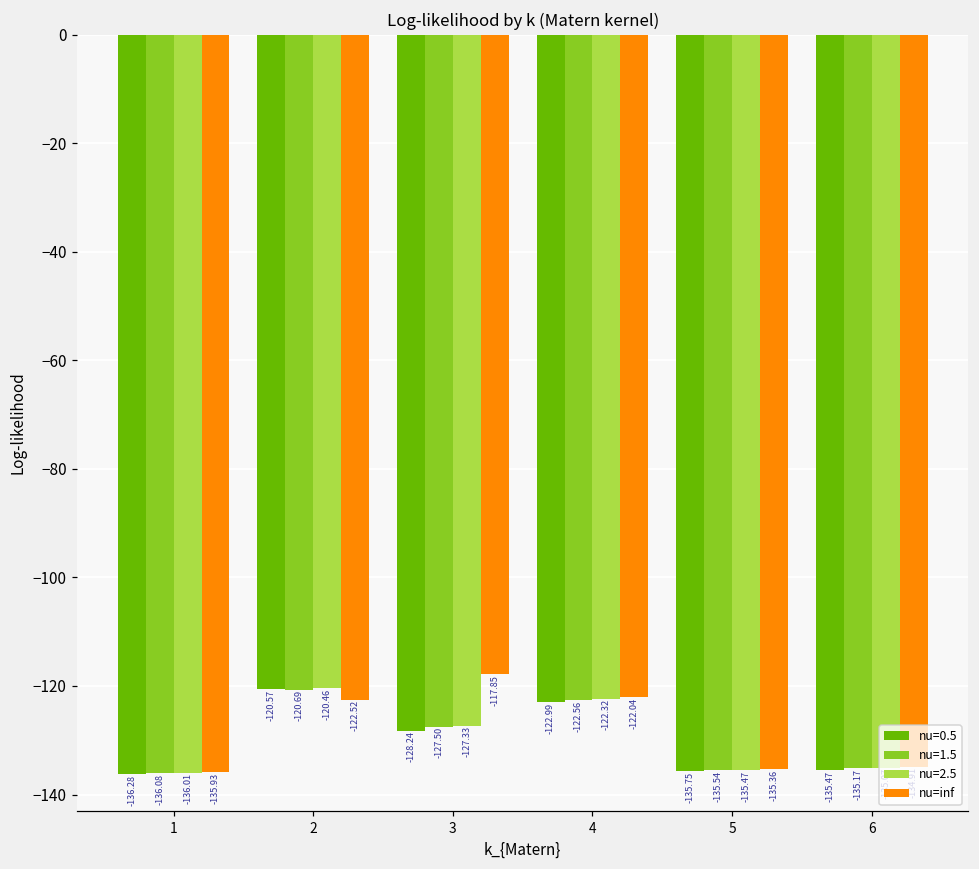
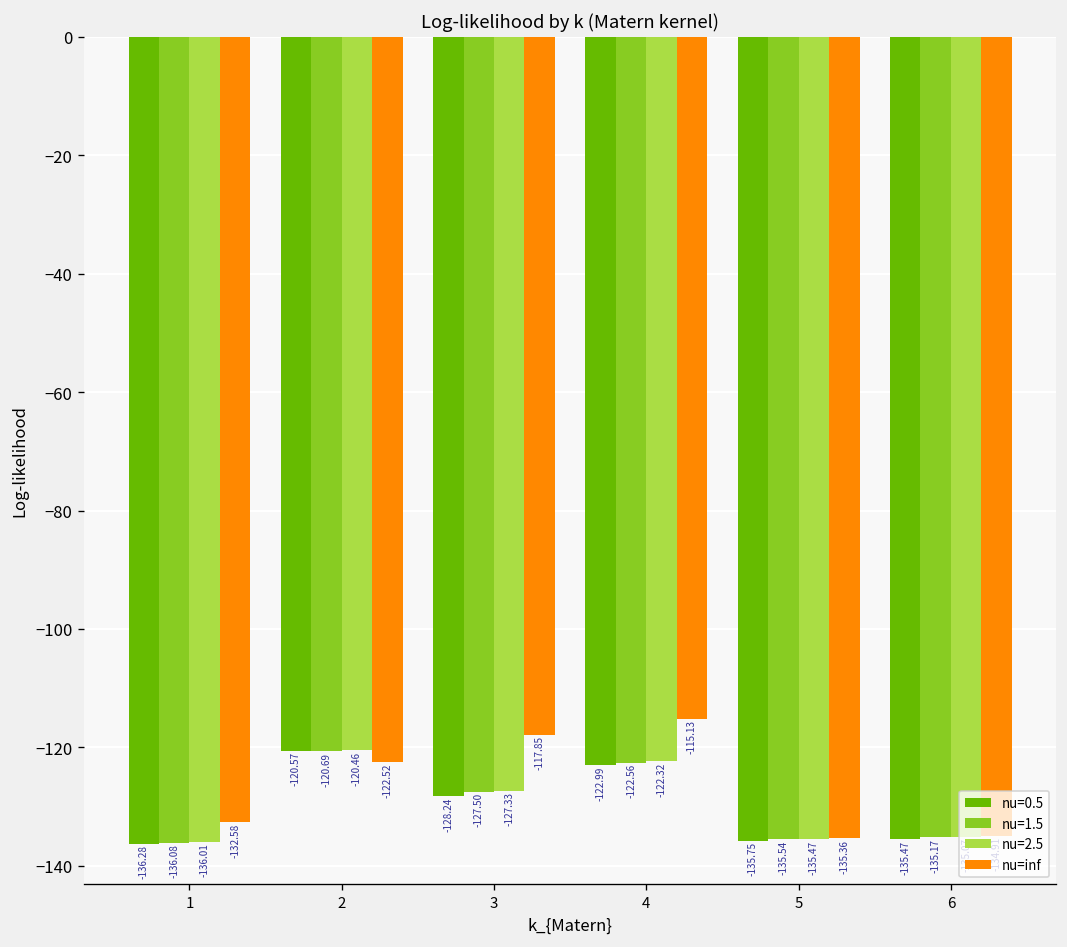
  {
    "nu=inf": {
-     "1": -135.93,
+     "1": -132.58,
      "2": -122.52,
      "3": -117.85,
-     "4": -122.04,
+     "4": -115.13,
      "5": -135.36
    }
  }
